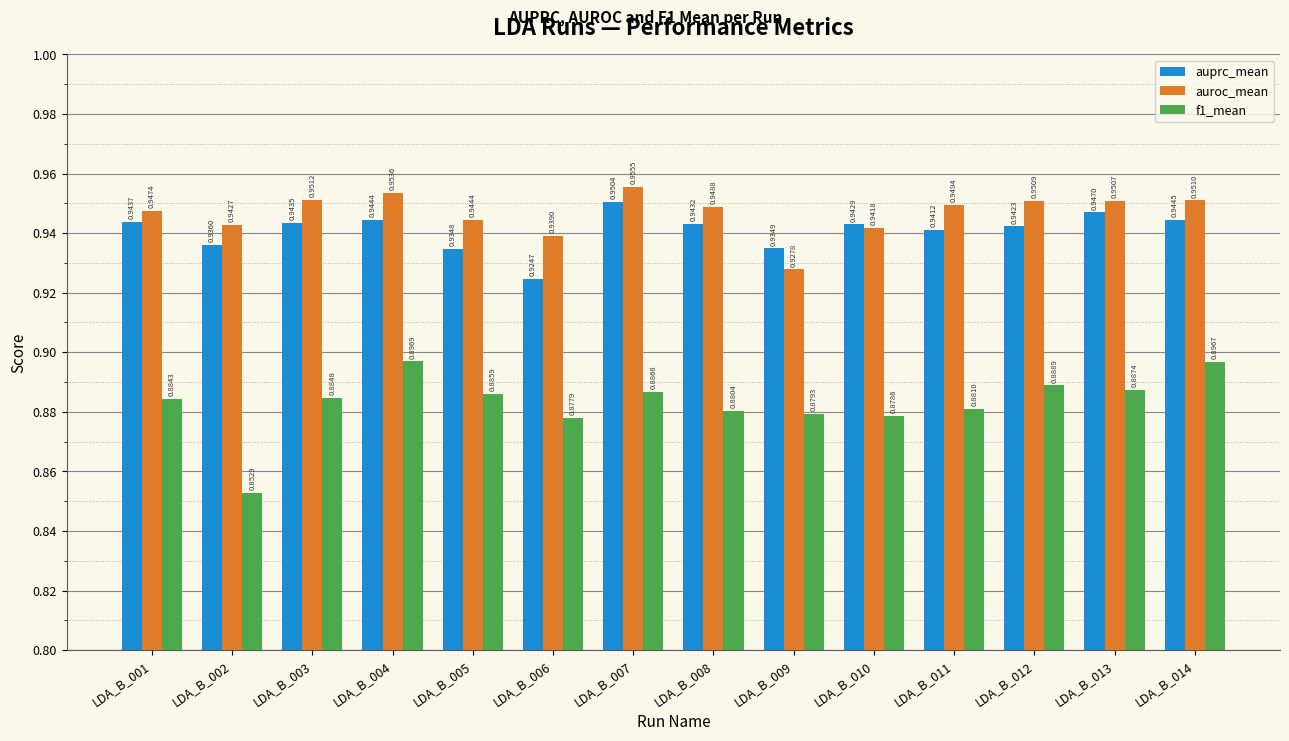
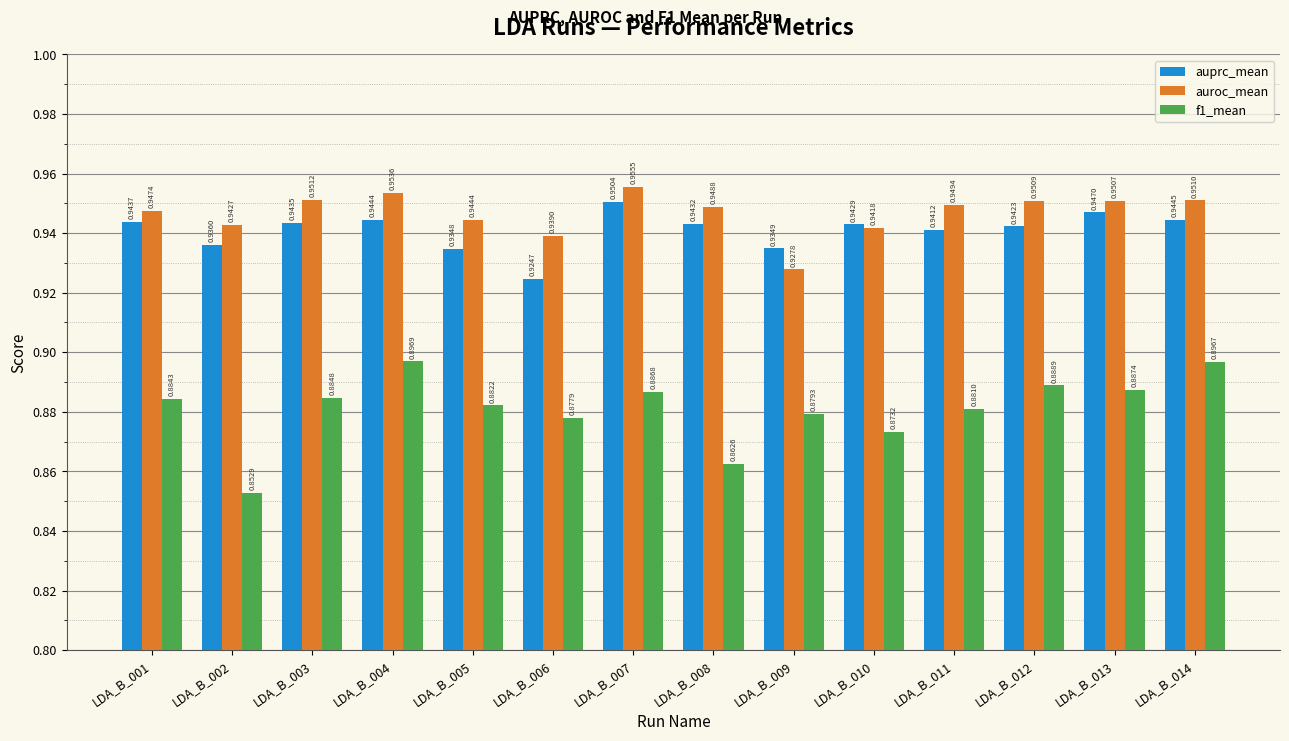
  {
    "auprc_mean": {
      "LDA_B_001": 0.9437,
      "LDA_B_002": 0.9360,
      "LDA_B_003": 0.9435,
      "LDA_B_004": 0.9444,
      "LDA_B_005": 0.9348,
      "LDA_B_006": 0.9247,
      "LDA_B_007": 0.9504,
      "LDA_B_008": 0.9432,
      "LDA_B_009": 0.9349,
      "LDA_B_010": 0.9429,
      "LDA_B_011": 0.9412,
      "LDA_B_012": 0.9423,
      "LDA_B_013": 0.9470,
      "LDA_B_014": 0.9445
    },
    "auroc_mean": {
      "LDA_B_001": 0.9474,
      "LDA_B_002": 0.9427,
      "LDA_B_003": 0.9512,
      "LDA_B_004": 0.9536,
      "LDA_B_005": 0.9444,
      "LDA_B_006": 0.9390,
      "LDA_B_007": 0.9555,
      "LDA_B_008": 0.9488,
      "LDA_B_009": 0.9278,
      "LDA_B_010": 0.9418,
      "LDA_B_011": 0.9494,
      "LDA_B_012": 0.9509,
      "LDA_B_013": 0.9507,
      "LDA_B_014": 0.9510
    },
    "f1_mean": {
      "LDA_B_001": 0.8843,
      "LDA_B_002": 0.8529,
      "LDA_B_003": 0.8848,
      "LDA_B_004": 0.8969,
-     "LDA_B_005": 0.8859,
+     "LDA_B_005": 0.8822,
      "LDA_B_006": 0.8779,
      "LDA_B_007": 0.8868,
-     "LDA_B_008": 0.8804,
+     "LDA_B_008": 0.8626,
      "LDA_B_009": 0.8793,
-     "LDA_B_010": 0.8786,
+     "LDA_B_010": 0.8732,
      "LDA_B_011": 0.8810,
      "LDA_B_012": 0.8889,
      "LDA_B_013": 0.8874,
      "LDA_B_014": 0.8967
    }
  }
